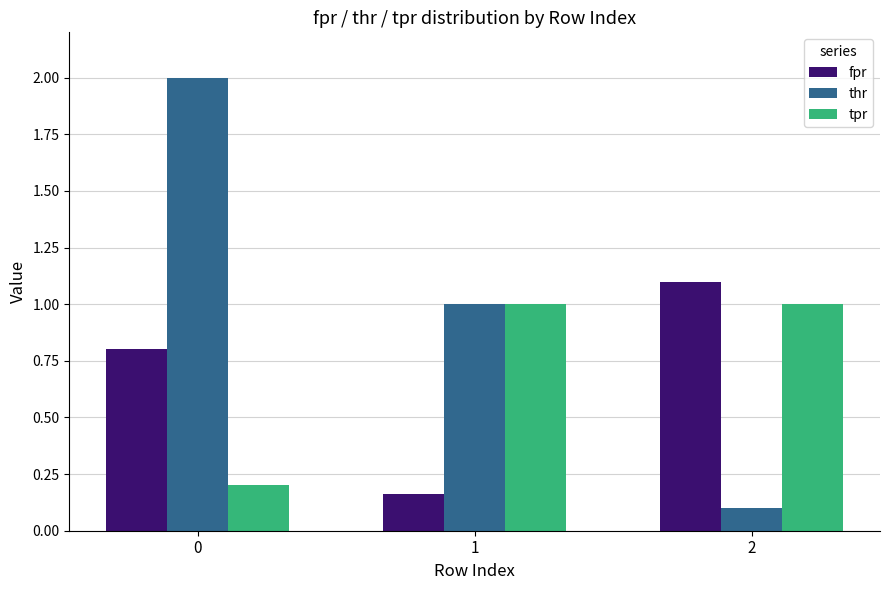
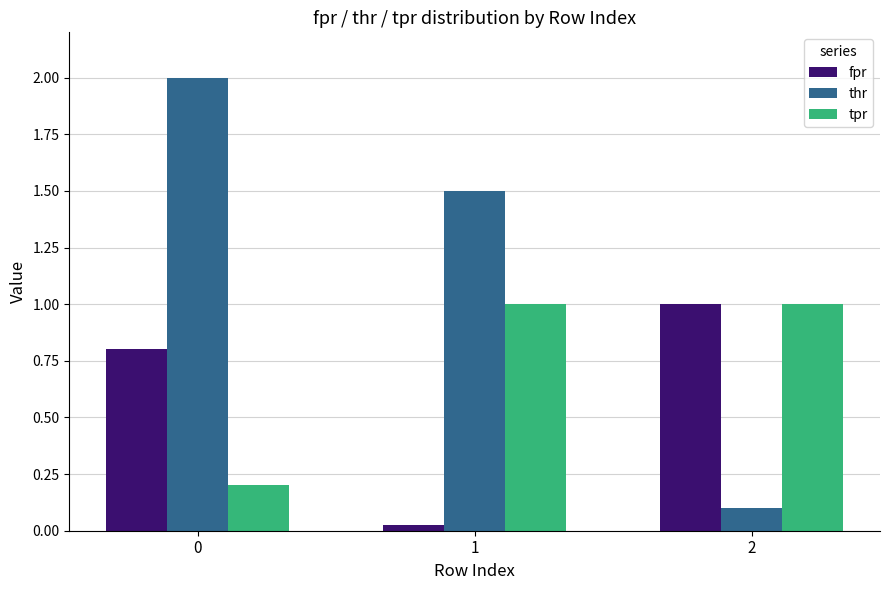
  {
    "fpr": {
      "0": 0.80,
-     "1": 0.16,
-     "2": 1.1
+     "1": 0.02,
+     "2": 1.0
    },
    "thr": {
      "0": 2.0,
-     "1": 1.0,
+     "1": 1.5,
      "2": 0.1
    },
    "tpr": {
      "0": 0.20,
      "1": 1.00,
      "2": 1.00
    }
  }
